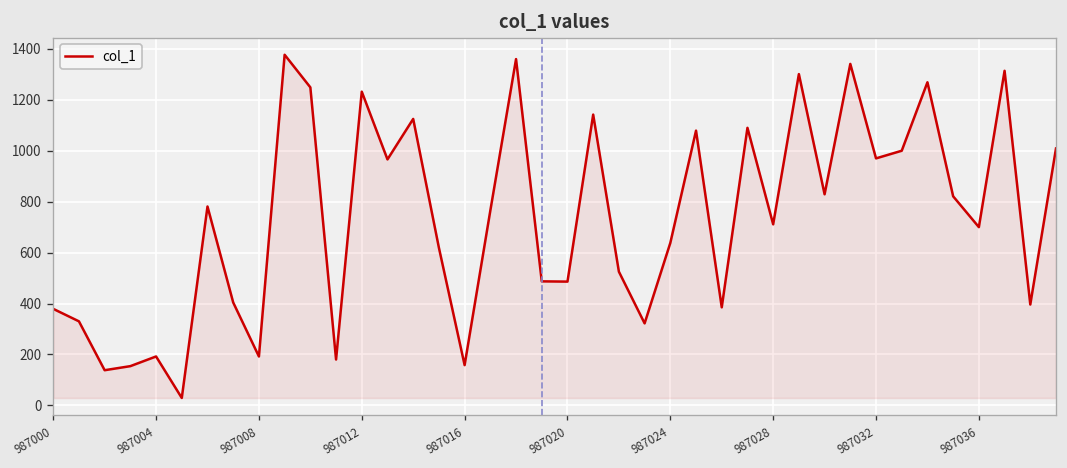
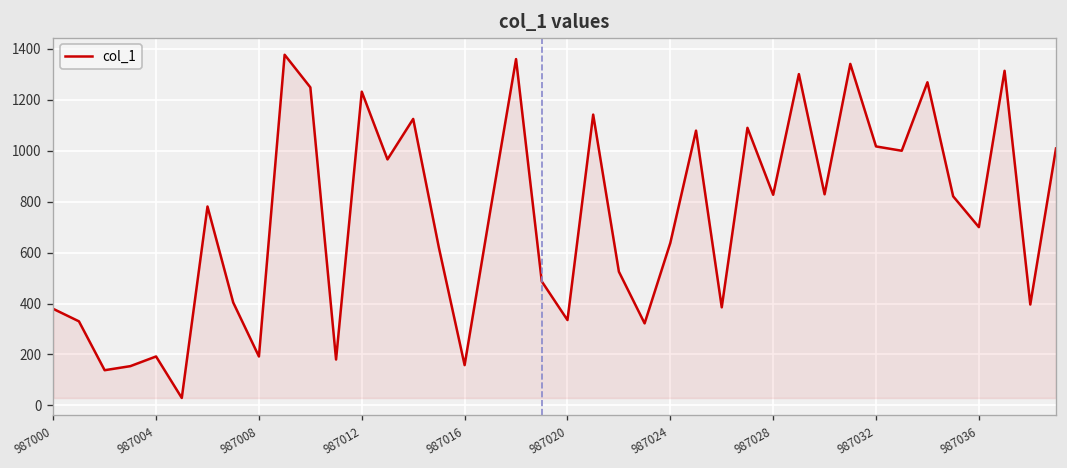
  {
    "987000": 380,
    "987004": 190,
    "987008": 190,
    "987012": 1230,
    "987016": 160,
-   "987020": 490,
+   "987020": 340,
    "987024": 640,
-   "987028": 710,
-   "987032": 970,
+   "987028": 830,
+   "987032": 1020,
    "987036": 700
  }
